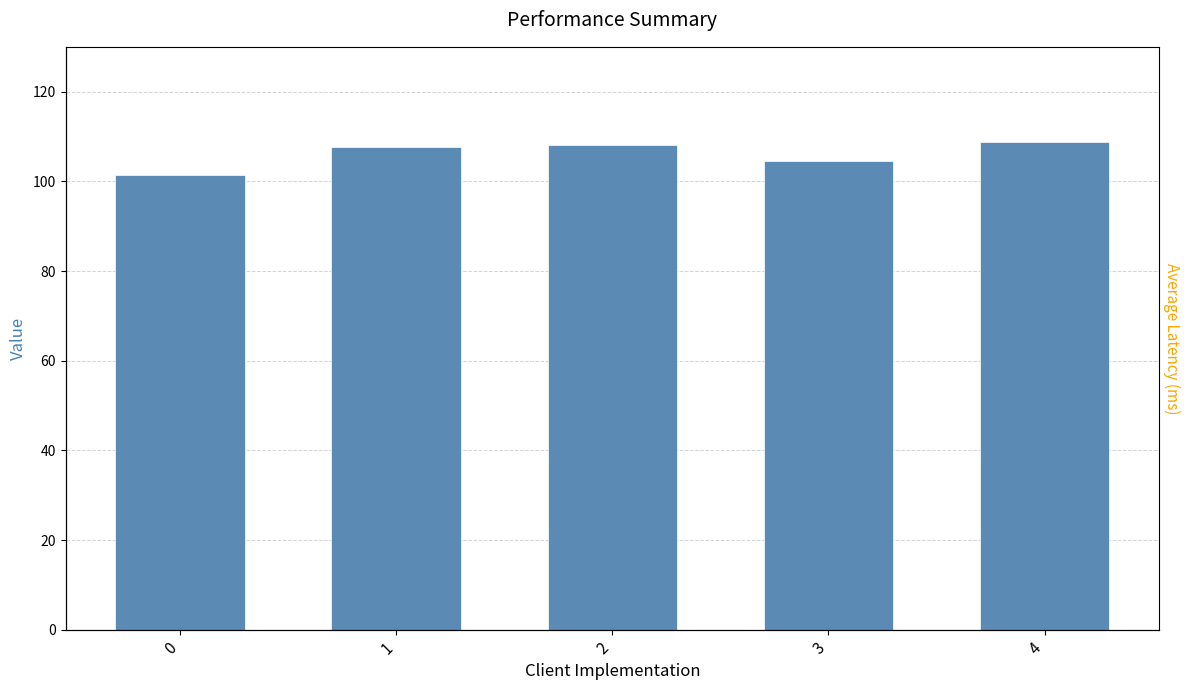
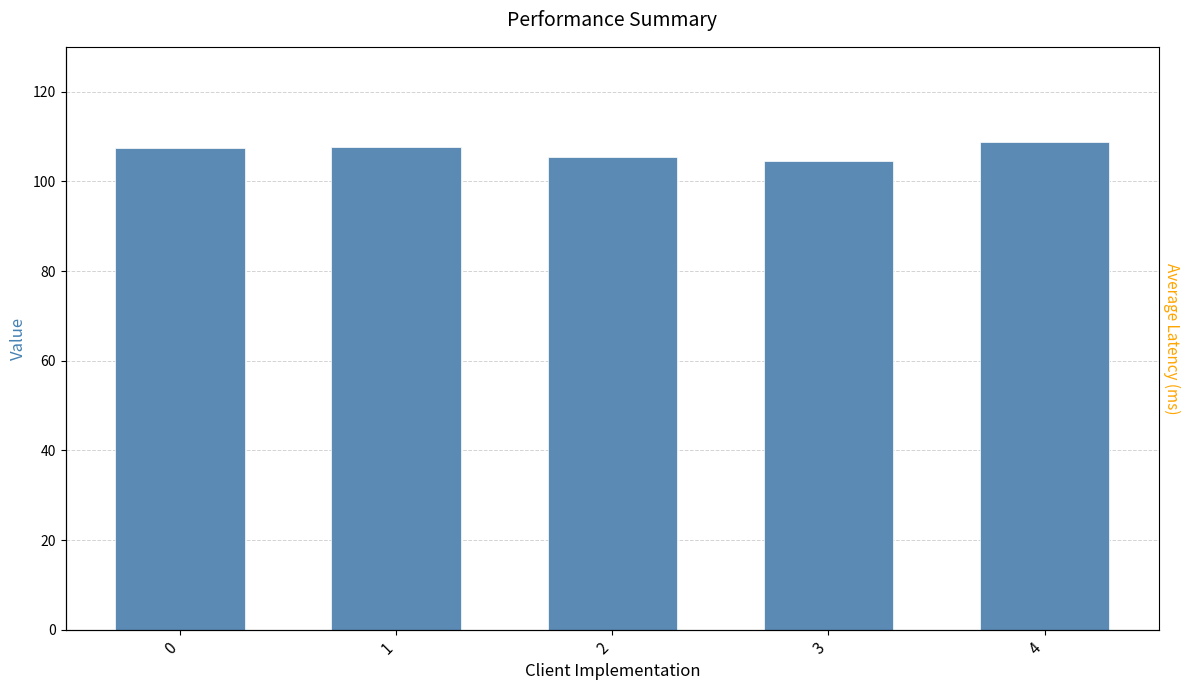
  {
-   "0": 101,
+   "0": 107,
    "1": 108,
-   "2": 108,
+   "2": 106,
    "3": 105,
    "4": 109
  }
